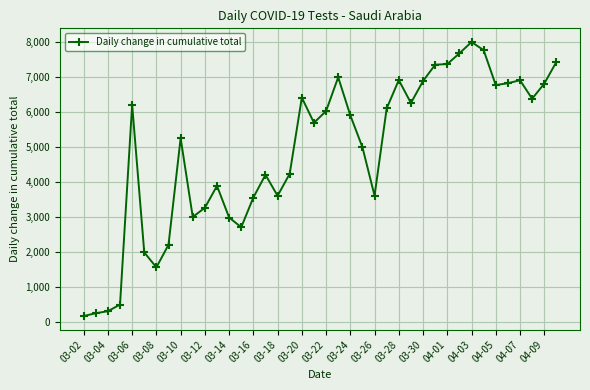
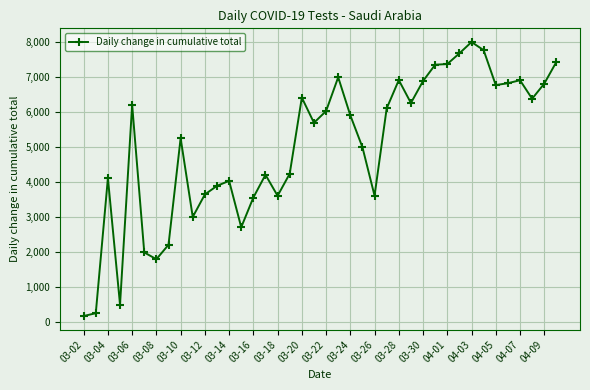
  {
    "03-02": "200",
-   "03-04": "300",
+   "03-04": "4,100",
    "03-06": "6,200",
-   "03-08": "1,600",
+   "03-08": "1,800",
    "03-10": "5,300",
-   "03-12": "3,300",
-   "03-14": "3,000",
+   "03-12": "3,600",
+   "03-14": "4,000",
    "03-16": "3,600",
    "03-18": "3,600",
    "03-20": "6,400",
    "03-22": "6,000",
    "03-24": "5,900",
    "03-26": "3,600",
    "03-28": "6,900",
    "03-30": "6,900",
    "04-01": "7,400",
    "04-03": "8,000",
    "04-05": "6,800",
    "04-07": "6,900",
    "04-09": "6,800"
  }
